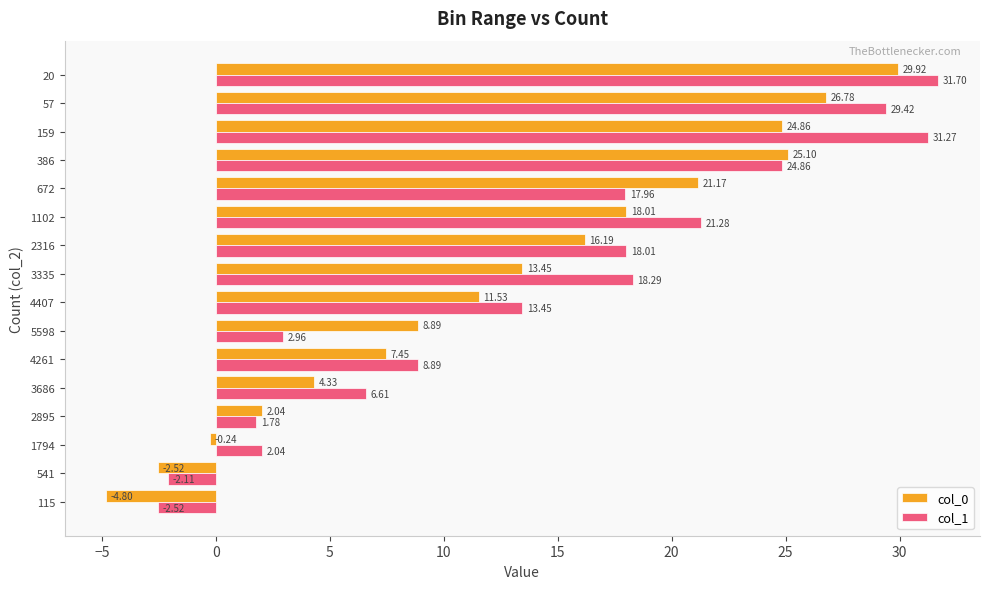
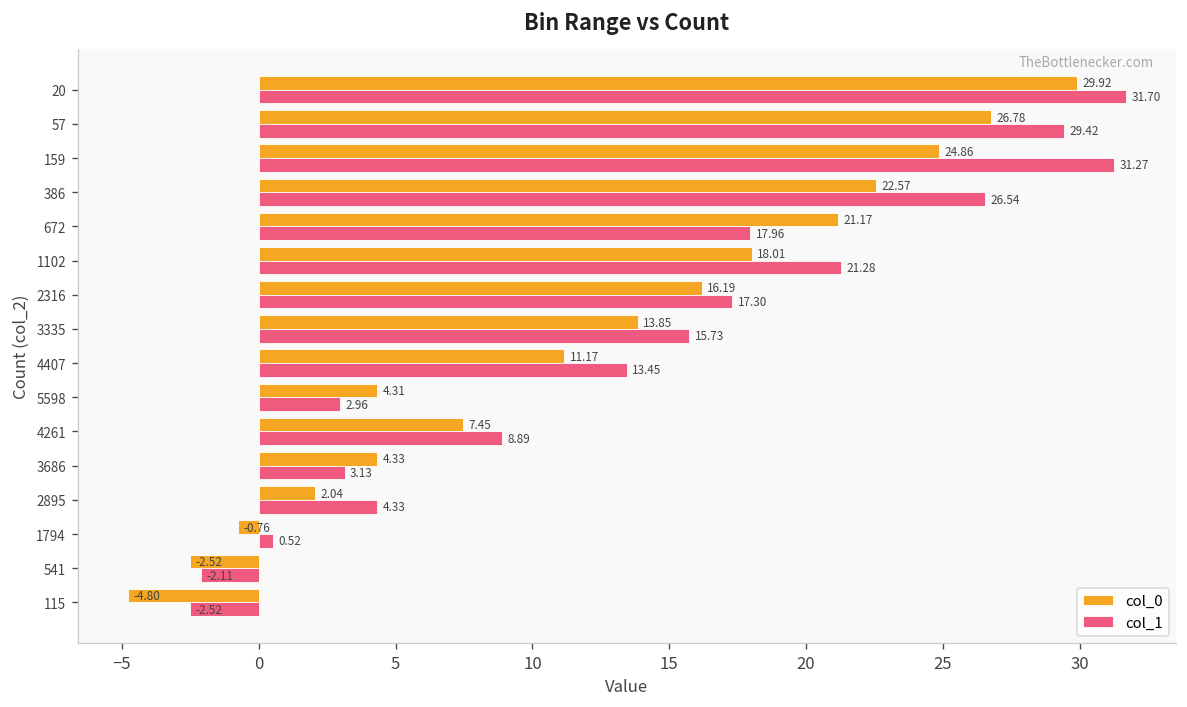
  {
    "col_0": {
      "20": 29.92,
      "57": 26.78,
      "159": 24.86,
-     "386": 25.10,
+     "386": 22.57,
      "672": 21.17,
      "1102": 18.01,
      "2316": 16.19,
-     "3335": 13.45,
-     "4407": 11.53,
-     "5598": 8.89,
+     "3335": 13.85,
+     "4407": 11.17,
+     "5598": 4.31,
      "4261": 7.45,
      "3686": 4.33,
      "2895": 2.04,
-     "1794": -0.24,
+     "1794": -0.76,
      "541": -2.52,
      "115": -4.80
    },
    "col_1": {
      "20": 31.70,
      "57": 29.42,
      "159": 31.27,
-     "386": 24.86,
+     "386": 26.54,
      "672": 17.96,
      "1102": 21.28,
-     "2316": 18.01,
-     "3335": 18.29,
+     "2316": 17.30,
+     "3335": 15.73,
      "4407": 13.45,
      "5598": 2.96,
      "4261": 8.89,
-     "3686": 6.61,
-     "2895": 1.78,
-     "1794": 2.04,
+     "3686": 3.13,
+     "2895": 4.33,
+     "1794": 0.52,
      "541": -2.11,
      "115": -2.52
    }
  }
